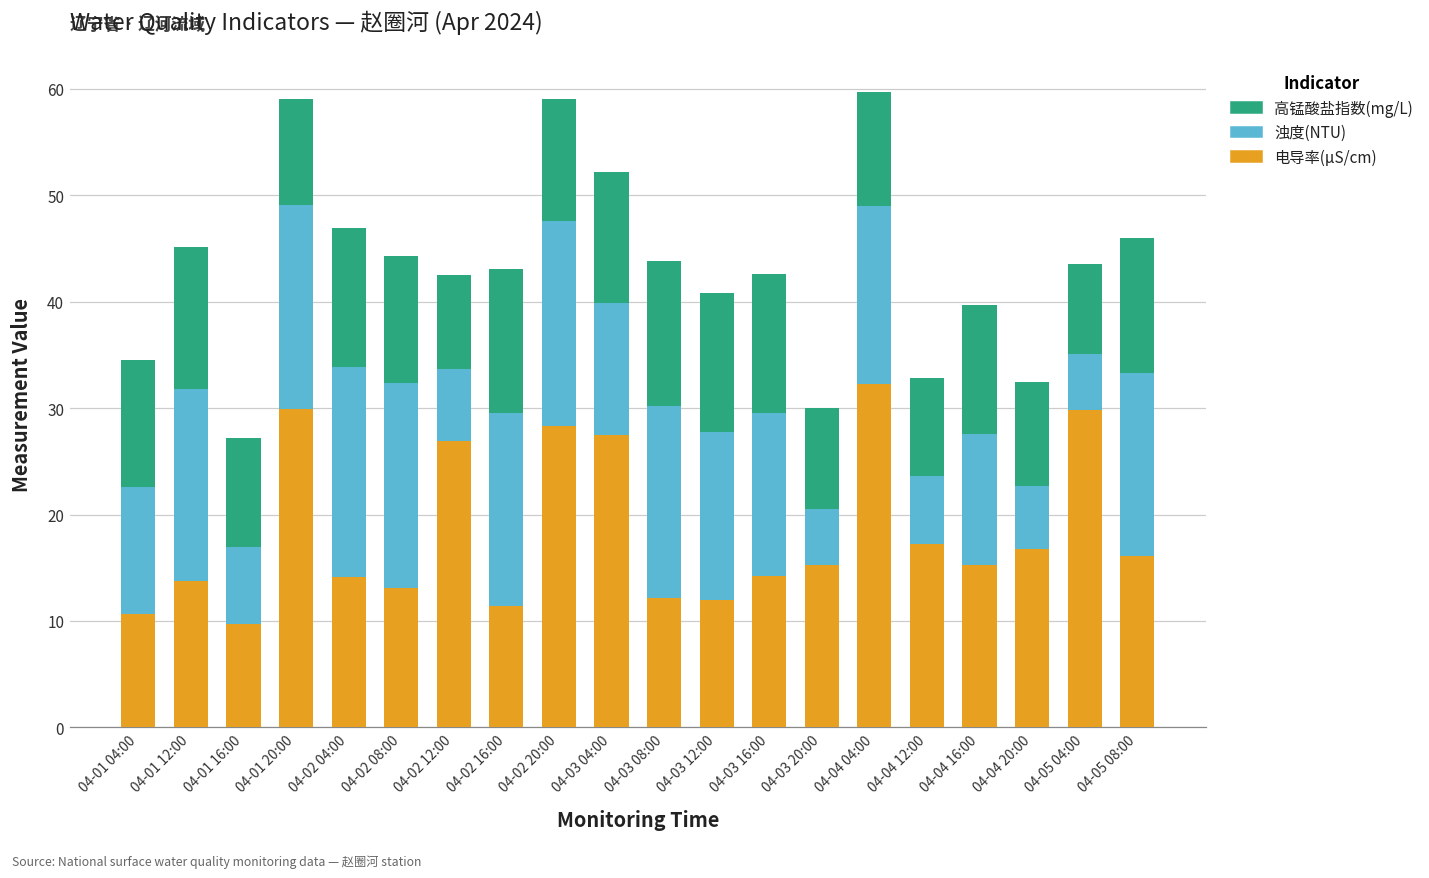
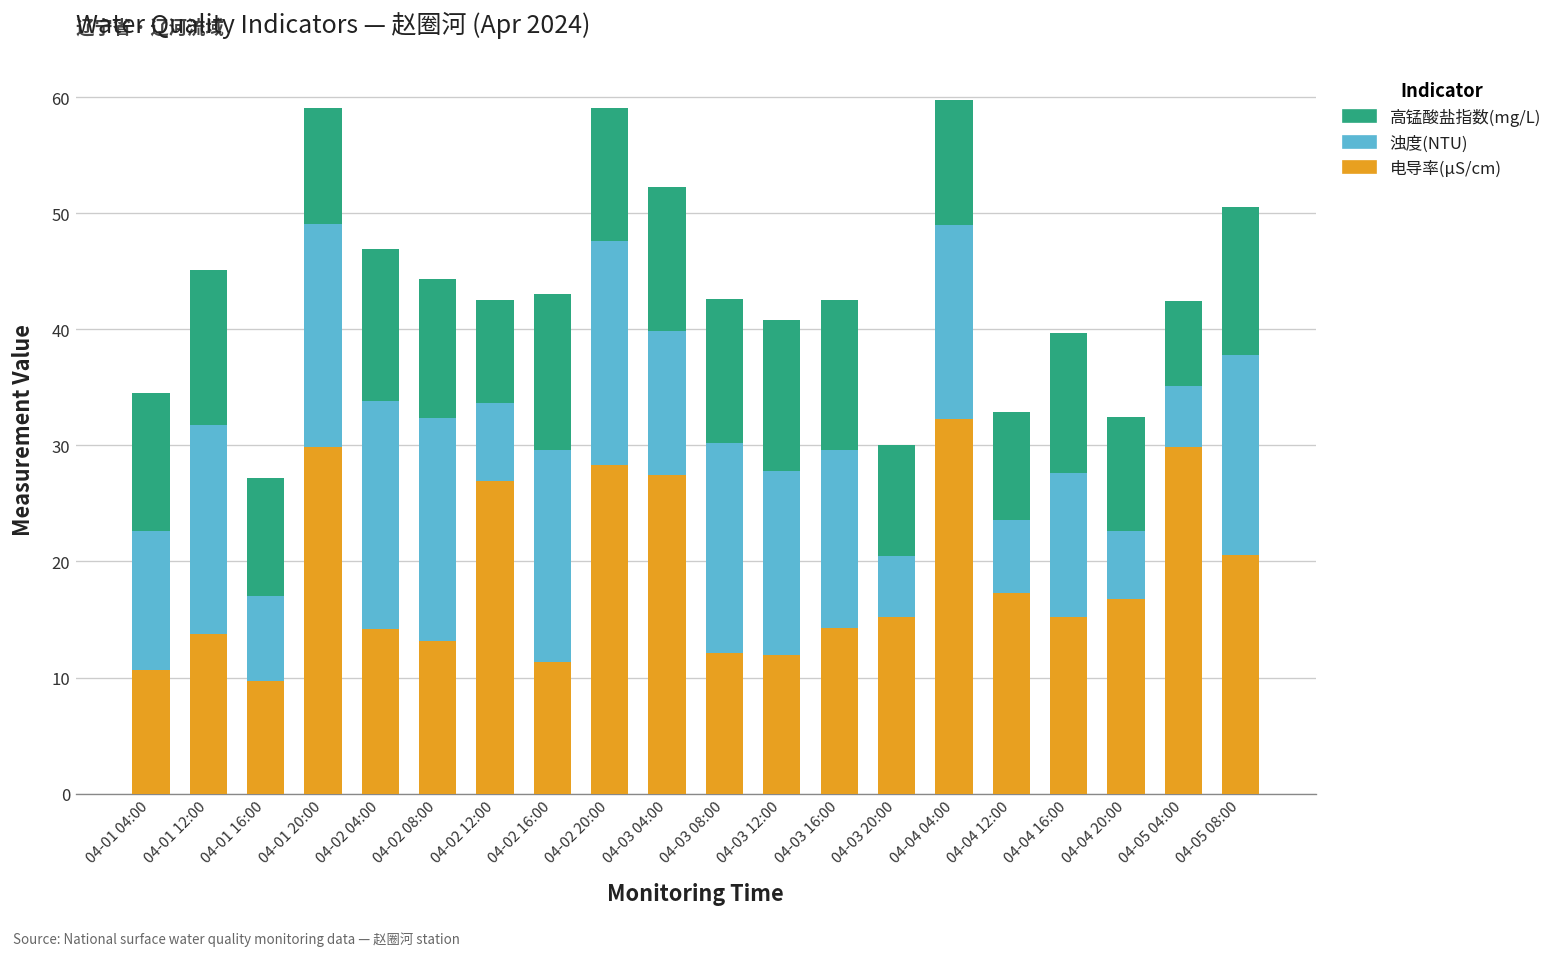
  {
    "电导率(μS/cm)": {
      "04-01 04:00": 11,
      "04-01 12:00": 14,
      "04-01 16:00": 10,
      "04-01 20:00": 30,
      "04-02 04:00": 14,
      "04-02 08:00": 13,
      "04-02 12:00": 27,
      "04-02 16:00": 11,
      "04-02 20:00": 28,
      "04-03 04:00": 27,
      "04-03 08:00": 12,
      "04-03 12:00": 12,
      "04-03 16:00": 14,
      "04-03 20:00": 15,
      "04-04 04:00": 32,
      "04-04 12:00": 17,
      "04-04 16:00": 15,
      "04-04 20:00": 17,
      "04-05 04:00": 30,
-     "04-05 08:00": 16
+     "04-05 08:00": 21
    },
    "浊度(NTU)": {
      "04-01 04:00": 12,
      "04-01 12:00": 18,
      "04-01 16:00": 7,
      "04-01 20:00": 19,
      "04-02 04:00": 20,
      "04-02 08:00": 19,
      "04-02 12:00": 7,
      "04-02 16:00": 18,
      "04-02 20:00": 19,
      "04-03 04:00": 12,
      "04-03 08:00": 18,
      "04-03 12:00": 16,
      "04-03 16:00": 15,
      "04-03 20:00": 5,
      "04-04 04:00": 17,
      "04-04 12:00": 6,
      "04-04 16:00": 12,
      "04-04 20:00": 6,
      "04-05 04:00": 5,
      "04-05 08:00": 17
    },
    "高锰酸盐指数(mg/L)": {
      "04-01 04:00": 12,
      "04-01 12:00": 13,
      "04-01 16:00": 10,
      "04-01 20:00": 10,
      "04-02 04:00": 13,
      "04-02 08:00": 12,
      "04-02 12:00": 9,
      "04-02 16:00": 13,
      "04-02 20:00": 11,
      "04-03 04:00": 12,
-     "04-03 08:00": 14,
+     "04-03 08:00": 12,
      "04-03 12:00": 13,
      "04-03 16:00": 13,
      "04-03 20:00": 10,
      "04-04 04:00": 11,
      "04-04 12:00": 9,
      "04-04 16:00": 12,
      "04-04 20:00": 10,
-     "04-05 04:00": 8,
+     "04-05 04:00": 7,
      "04-05 08:00": 13
    }
  }
